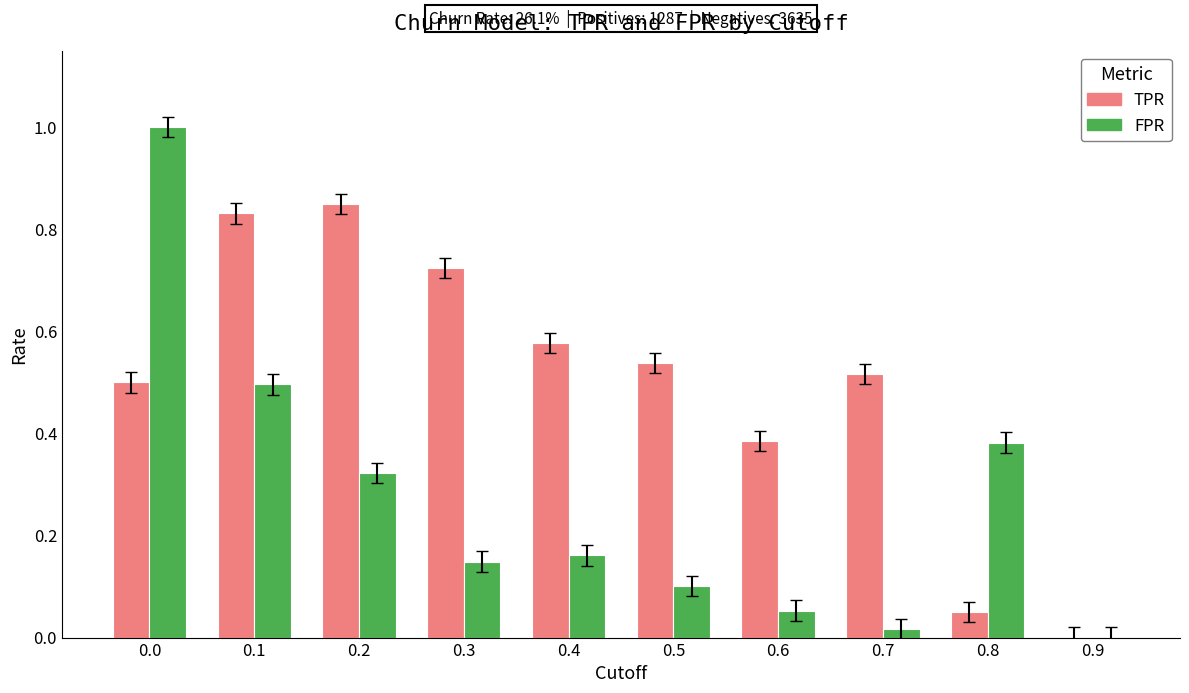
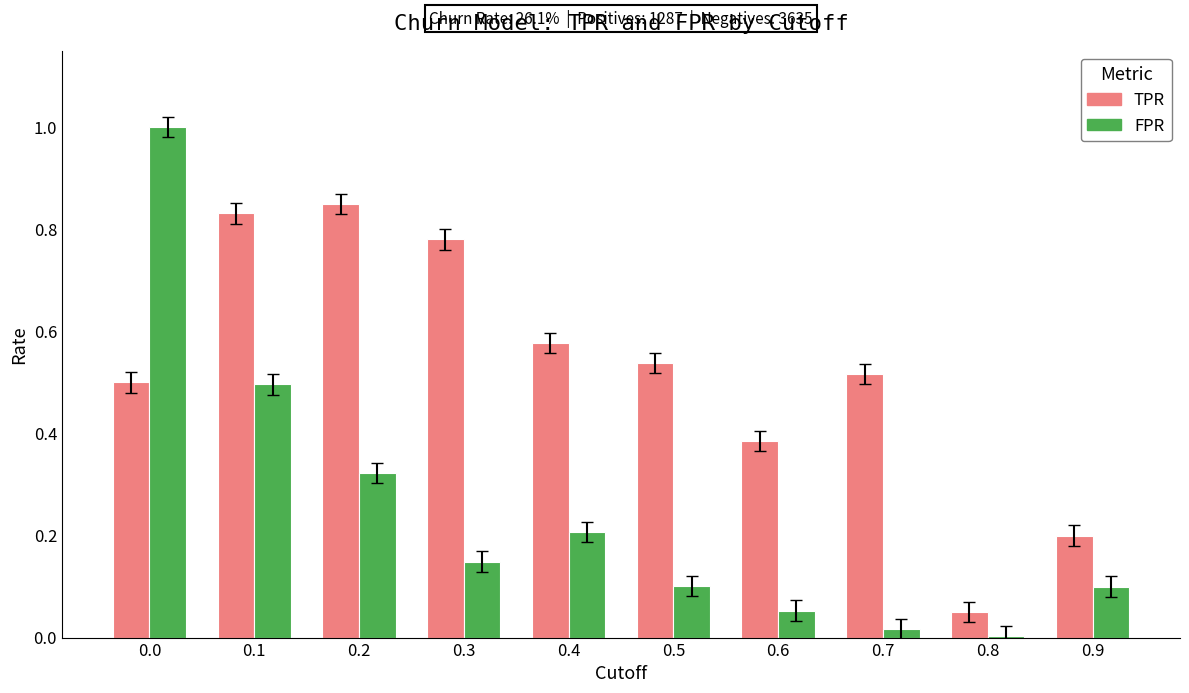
  {
    "TPR": {
      "0.0": 0.50,
      "0.1": 0.83,
      "0.2": 0.85,
-     "0.3": 0.72,
+     "0.3": 0.78,
      "0.4": 0.58,
      "0.5": 0.54,
      "0.6": 0.39,
      "0.7": 0.52,
      "0.8": 0.05,
-     "0.9": 0.0
+     "0.9": 0.2
    },
    "FPR": {
      "0.0": 1.00,
      "0.1": 0.50,
      "0.2": 0.32,
      "0.3": 0.15,
-     "0.4": 0.16,
+     "0.4": 0.21,
      "0.5": 0.10,
      "0.6": 0.05,
      "0.7": 0.02,
-     "0.8": 0.38,
-     "0.9": 0.0
+     "0.8": 0.00,
+     "0.9": 0.1
    }
  }
